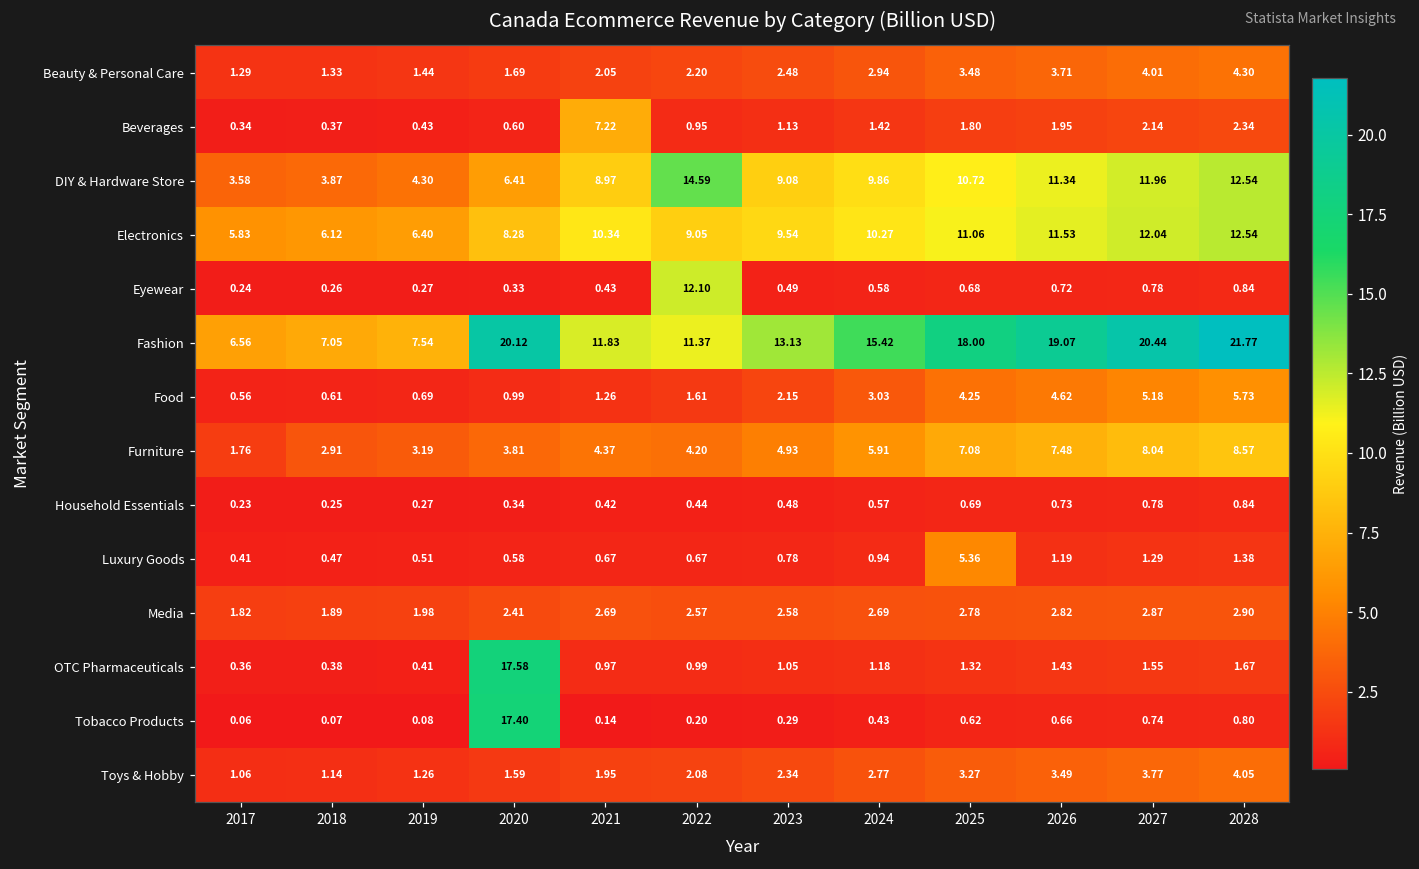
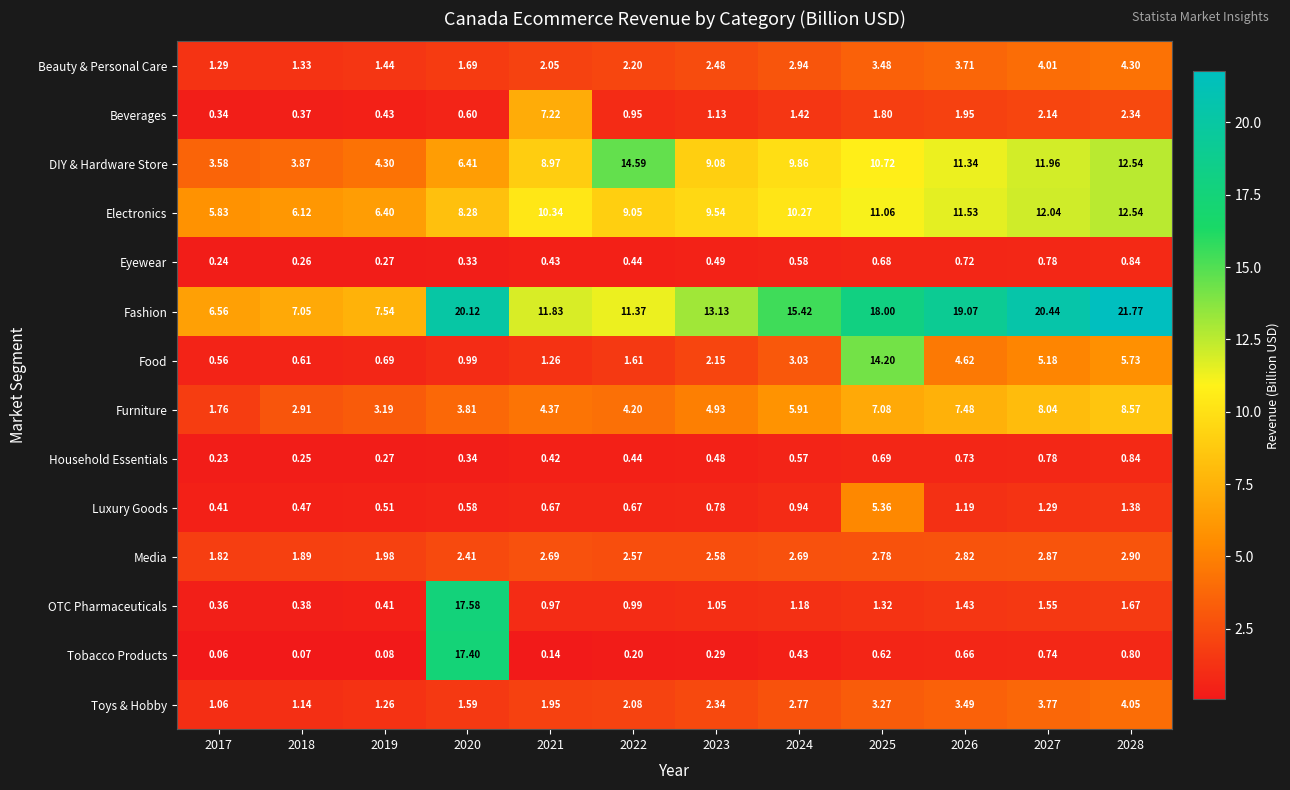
  {
    "Beauty & Personal Care": {
      "2017": 1.29,
      "2018": 1.33,
      "2019": 1.44,
      "2020": 1.69,
      "2021": 2.05,
      "2022": 2.20,
      "2023": 2.48,
      "2024": 2.94,
      "2025": 3.48,
      "2026": 3.71,
      "2027": 4.01,
      "2028": 4.30
    },
    "Beverages": {
      "2017": 0.34,
      "2018": 0.37,
      "2019": 0.43,
      "2020": 0.60,
      "2021": 7.22,
      "2022": 0.95,
      "2023": 1.13,
      "2024": 1.42,
      "2025": 1.80,
      "2026": 1.95,
      "2027": 2.14,
      "2028": 2.34
    },
    "DIY & Hardware Store": {
      "2017": 3.58,
      "2018": 3.87,
      "2019": 4.30,
      "2020": 6.41,
      "2021": 8.97,
      "2022": 14.59,
      "2023": 9.08,
      "2024": 9.86,
      "2025": 10.72,
      "2026": 11.34,
      "2027": 11.96,
      "2028": 12.54
    },
    "Electronics": {
      "2017": 5.83,
      "2018": 6.12,
      "2019": 6.40,
      "2020": 8.28,
      "2021": 10.34,
      "2022": 9.05,
      "2023": 9.54,
      "2024": 10.27,
      "2025": 11.06,
      "2026": 11.53,
      "2027": 12.04,
      "2028": 12.54
    },
    "Eyewear": {
      "2017": 0.24,
      "2018": 0.26,
      "2019": 0.27,
      "2020": 0.33,
      "2021": 0.43,
-     "2022": 12.10,
+     "2022": 0.44,
      "2023": 0.49,
      "2024": 0.58,
      "2025": 0.68,
      "2026": 0.72,
      "2027": 0.78,
      "2028": 0.84
    },
    "Fashion": {
      "2017": 6.56,
      "2018": 7.05,
      "2019": 7.54,
      "2020": 20.12,
      "2021": 11.83,
      "2022": 11.37,
      "2023": 13.13,
      "2024": 15.42,
      "2025": 18.00,
      "2026": 19.07,
      "2027": 20.44,
      "2028": 21.77
    },
    "Food": {
      "2017": 0.56,
      "2018": 0.61,
      "2019": 0.69,
      "2020": 0.99,
      "2021": 1.26,
      "2022": 1.61,
      "2023": 2.15,
      "2024": 3.03,
-     "2025": 4.25,
+     "2025": 14.20,
      "2026": 4.62,
      "2027": 5.18,
      "2028": 5.73
    },
    "Furniture": {
      "2017": 1.76,
      "2018": 2.91,
      "2019": 3.19,
      "2020": 3.81,
      "2021": 4.37,
      "2022": 4.20,
      "2023": 4.93,
      "2024": 5.91,
      "2025": 7.08,
      "2026": 7.48,
      "2027": 8.04,
      "2028": 8.57
    },
    "Household Essentials": {
      "2017": 0.23,
      "2018": 0.25,
      "2019": 0.27,
      "2020": 0.34,
      "2021": 0.42,
      "2022": 0.44,
      "2023": 0.48,
      "2024": 0.57,
      "2025": 0.69,
      "2026": 0.73,
      "2027": 0.78,
      "2028": 0.84
    },
    "Luxury Goods": {
      "2017": 0.41,
      "2018": 0.47,
      "2019": 0.51,
      "2020": 0.58,
      "2021": 0.67,
      "2022": 0.67,
      "2023": 0.78,
      "2024": 0.94,
      "2025": 5.36,
      "2026": 1.19,
      "2027": 1.29,
      "2028": 1.38
    },
    "Media": {
      "2017": 1.82,
      "2018": 1.89,
      "2019": 1.98,
      "2020": 2.41,
      "2021": 2.69,
      "2022": 2.57,
      "2023": 2.58,
      "2024": 2.69,
      "2025": 2.78,
      "2026": 2.82,
      "2027": 2.87,
      "2028": 2.90
    },
    "OTC Pharmaceuticals": {
      "2017": 0.36,
      "2018": 0.38,
      "2019": 0.41,
      "2020": 17.58,
      "2021": 0.97,
      "2022": 0.99,
      "2023": 1.05,
      "2024": 1.18,
      "2025": 1.32,
      "2026": 1.43,
      "2027": 1.55,
      "2028": 1.67
    },
    "Tobacco Products": {
      "2017": 0.06,
      "2018": 0.07,
      "2019": 0.08,
      "2020": 17.40,
      "2021": 0.14,
      "2022": 0.20,
      "2023": 0.29,
      "2024": 0.43,
      "2025": 0.62,
      "2026": 0.66,
      "2027": 0.74,
      "2028": 0.80
    },
    "Toys & Hobby": {
      "2017": 1.06,
      "2018": 1.14,
      "2019": 1.26,
      "2020": 1.59,
      "2021": 1.95,
      "2022": 2.08,
      "2023": 2.34,
      "2024": 2.77,
      "2025": 3.27,
      "2026": 3.49,
      "2027": 3.77,
      "2028": 4.05
    }
  }
